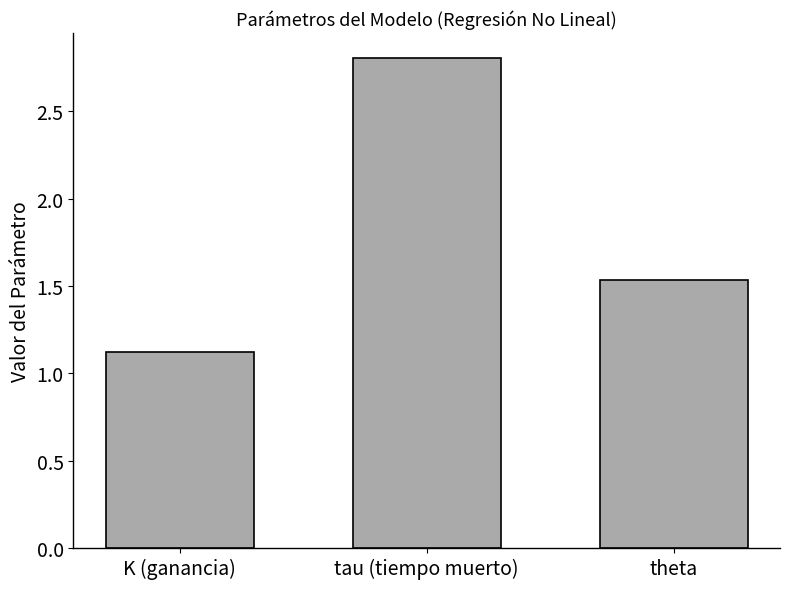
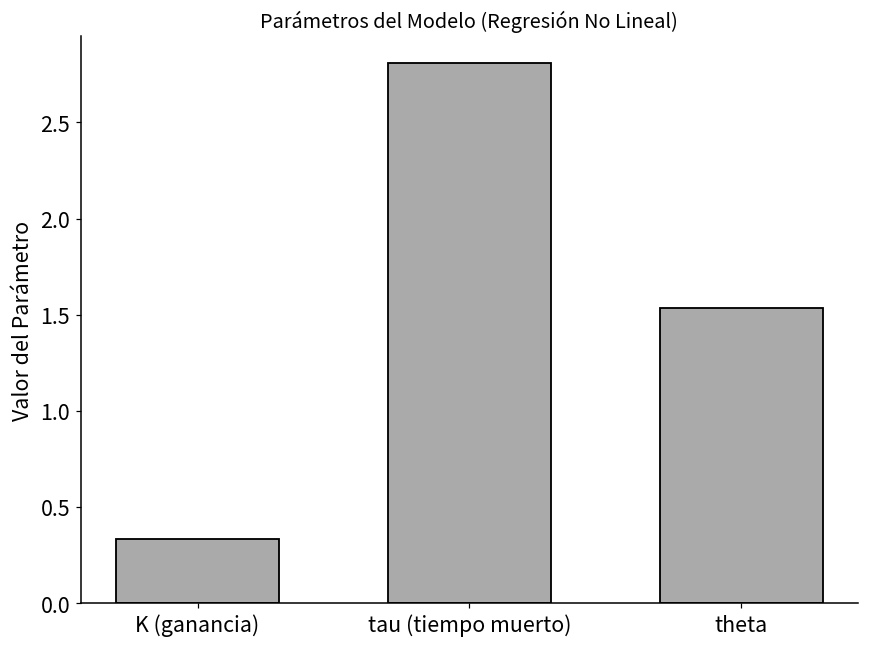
  {
-   "K (ganancia)": 1.12,
+   "K (ganancia)": 0.33,
    "tau (tiempo muerto)": 2.81,
    "theta": 1.53
  }
